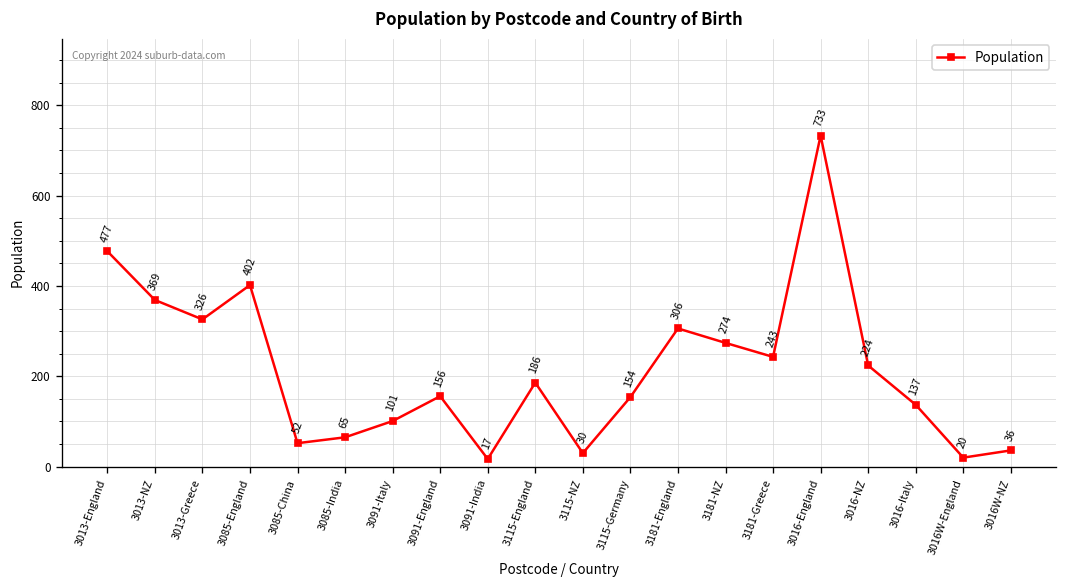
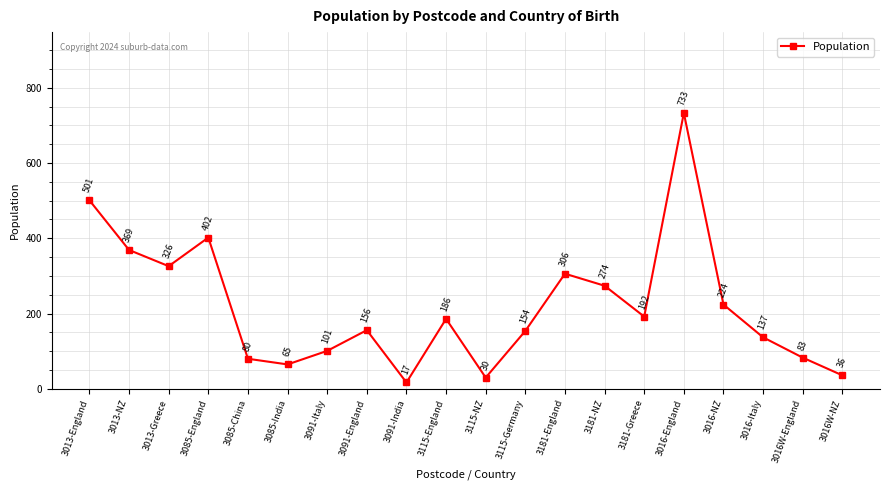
  {
-   "3013-England": 477,
+   "3013-England": 501,
    "3013-NZ": 369,
    "3013-Greece": 326,
    "3085-England": 402,
-   "3085-China": 52,
+   "3085-China": 80,
    "3085-India": 65,
    "3091-Italy": 101,
    "3091-England": 156,
    "3091-India": 17,
    "3115-England": 186,
    "3115-NZ": 30,
    "3115-Germany": 154,
    "3181-England": 306,
    "3181-NZ": 274,
-   "3181-Greece": 243,
+   "3181-Greece": 192,
    "3016-England": 733,
    "3016-NZ": 224,
    "3016-Italy": 137,
-   "3016W-England": 20,
+   "3016W-England": 83,
    "3016W-NZ": 36
  }
